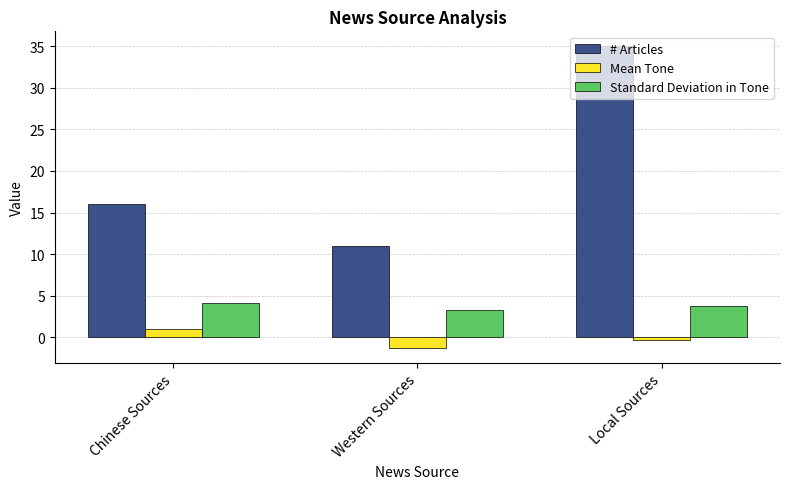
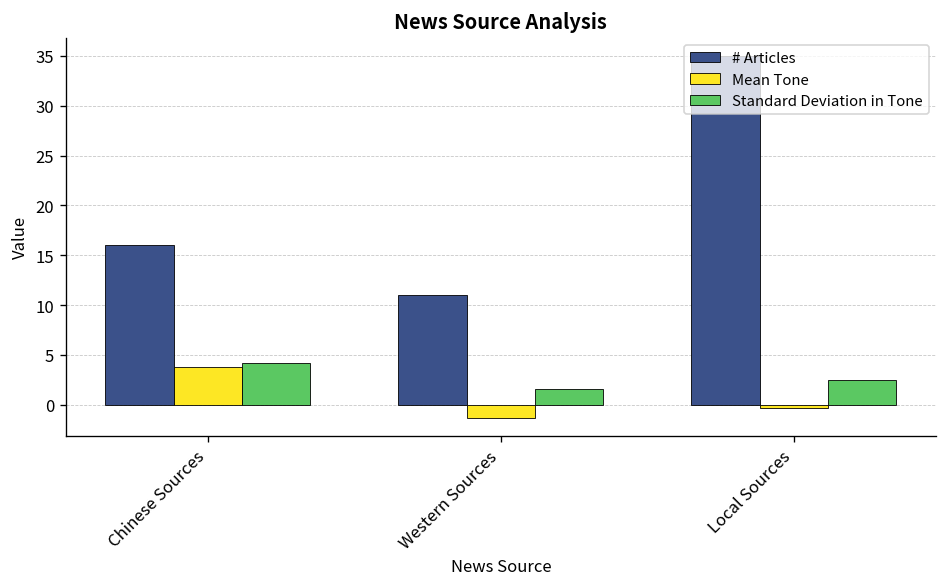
  {
    "# Articles": {
      "Chinese Sources": 16,
      "Western Sources": 11
    },
    "Mean Tone": {
-     "Chinese Sources": 1,
+     "Chinese Sources": 4,
      "Western Sources": -1,
      "Local Sources": 0
    },
    "Standard Deviation in Tone": {
      "Chinese Sources": 4,
-     "Western Sources": 3,
-     "Local Sources": 4
+     "Western Sources": 2,
+     "Local Sources": 2
    }
  }
